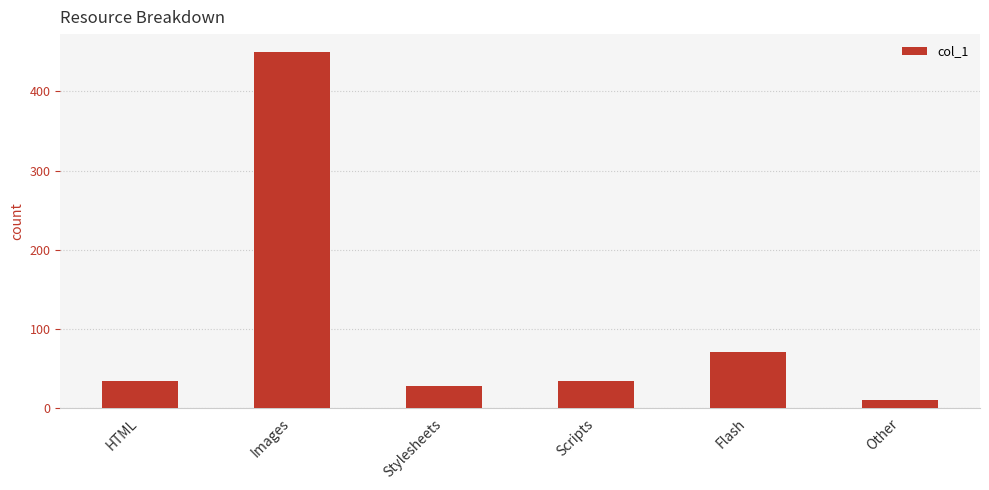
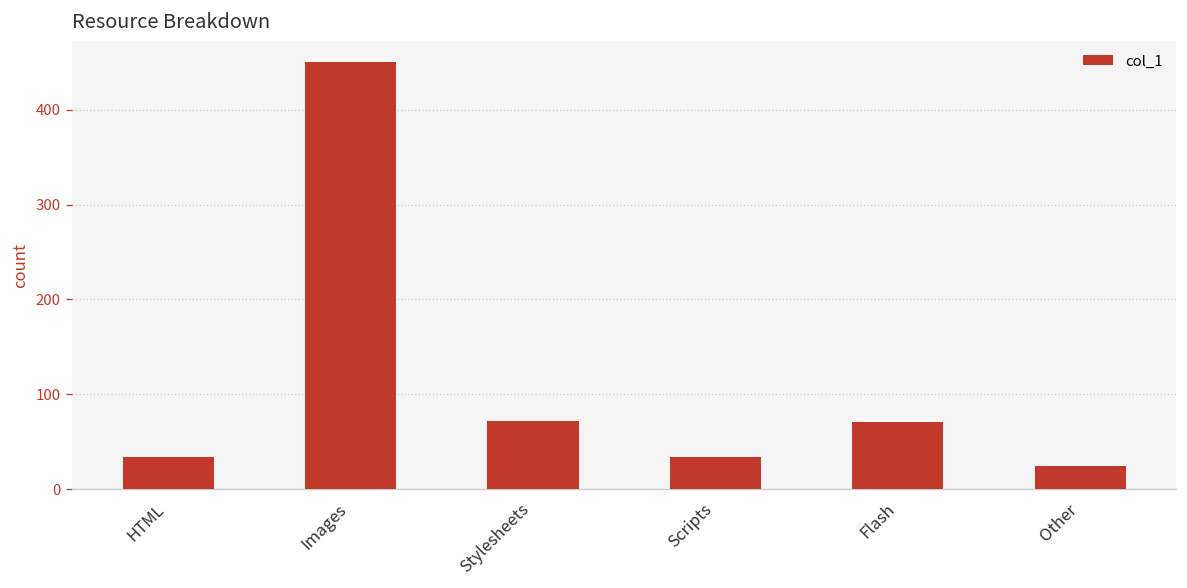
  {
    "HTML": 30,
    "Images": 450,
-   "Stylesheets": 30,
+   "Stylesheets": 70,
    "Scripts": 30,
    "Flash": 70,
-   "Other": 10
+   "Other": 30
  }
